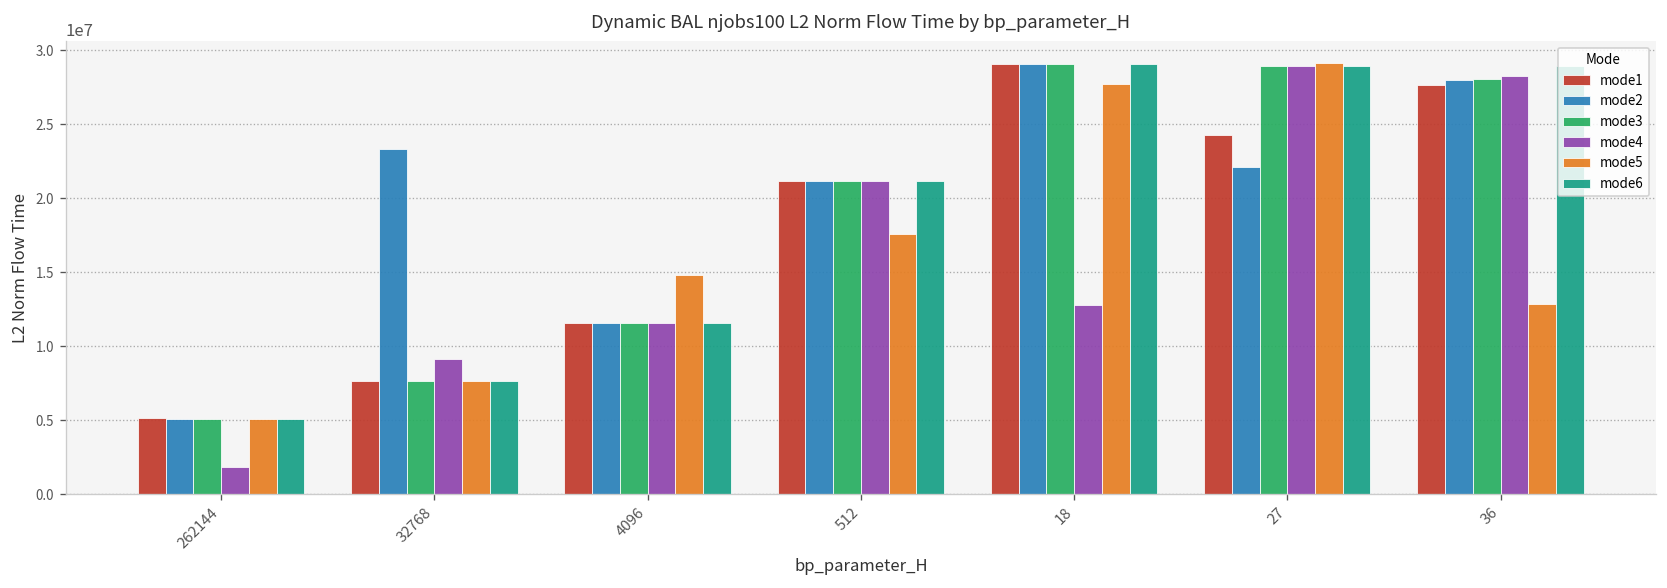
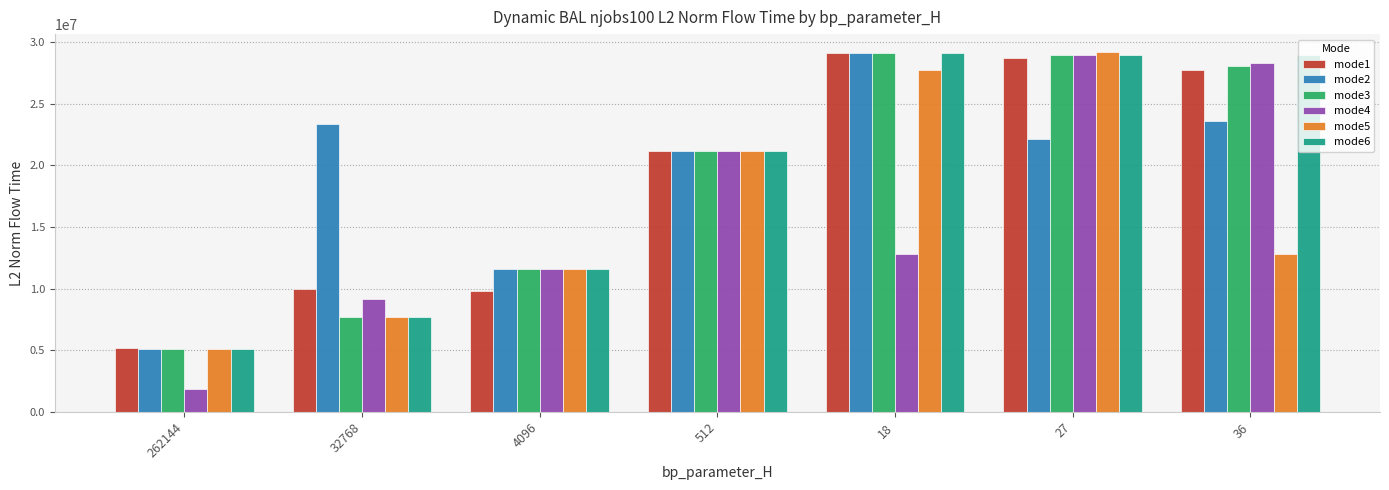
  {
    "mode1": {
      "262144": 5200000,
-     "32768": 7700000,
-     "4096": 11500000,
+     "32768": 10000000,
+     "4096": 9800000,
      "512": 21100000,
      "18": 29100000,
-     "27": 24300000,
+     "27": 28700000,
      "36": 27700000
    },
    "mode2": {
      "262144": 5100000,
      "32768": 23300000,
      "4096": 11500000,
      "512": 21100000,
      "18": 29100000,
      "27": 22100000,
-     "36": 28000000
+     "36": 23600000
    },
    "mode4": {
      "262144": 1800000,
      "32768": 9100000,
      "4096": 11500000,
      "512": 21100000,
      "18": 12800000,
      "27": 29000000,
      "36": 28300000
    },
    "mode5": {
      "262144": 5100000,
      "32768": 7700000,
-     "4096": 14800000,
-     "512": 17600000,
+     "4096": 11500000,
+     "512": 21100000,
      "18": 27700000,
      "27": 29200000,
      "36": 12800000
    }
  }
